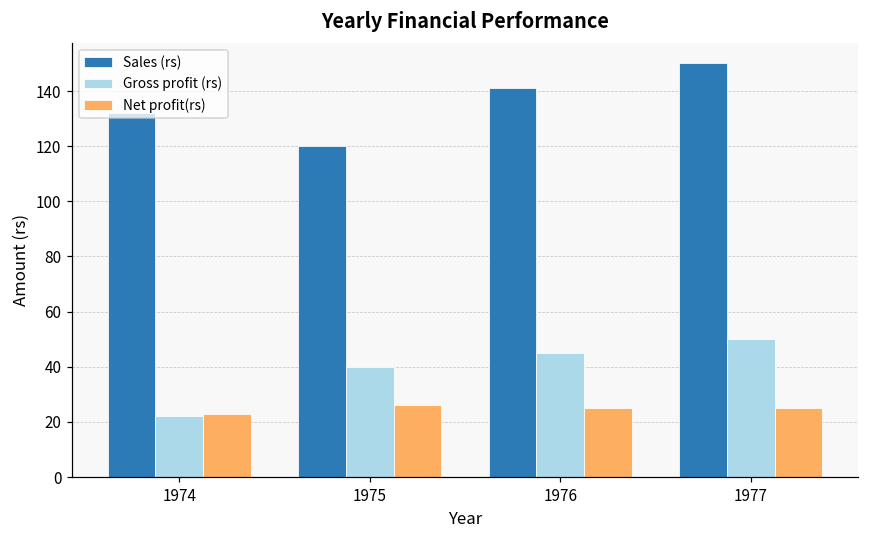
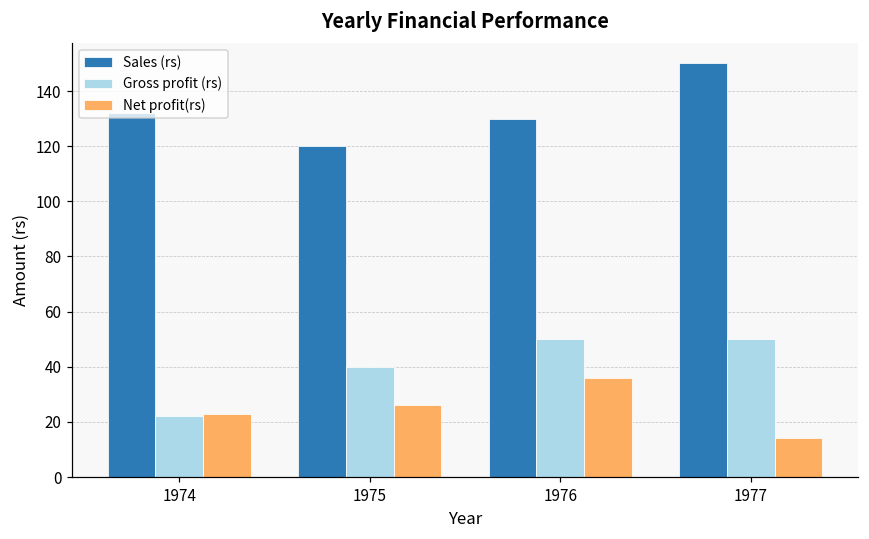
  {
    "Sales (rs)": {
      "1975": 120,
-     "1976": 141,
+     "1976": 130,
      "1977": 150
    },
    "Gross profit (rs)": {
      "1974": 22,
      "1975": 40,
-     "1976": 45,
+     "1976": 50,
      "1977": 50
    },
    "Net profit(rs)": {
      "1974": 23,
      "1975": 26,
-     "1976": 25,
-     "1977": 25
+     "1976": 36,
+     "1977": 14
    }
  }
